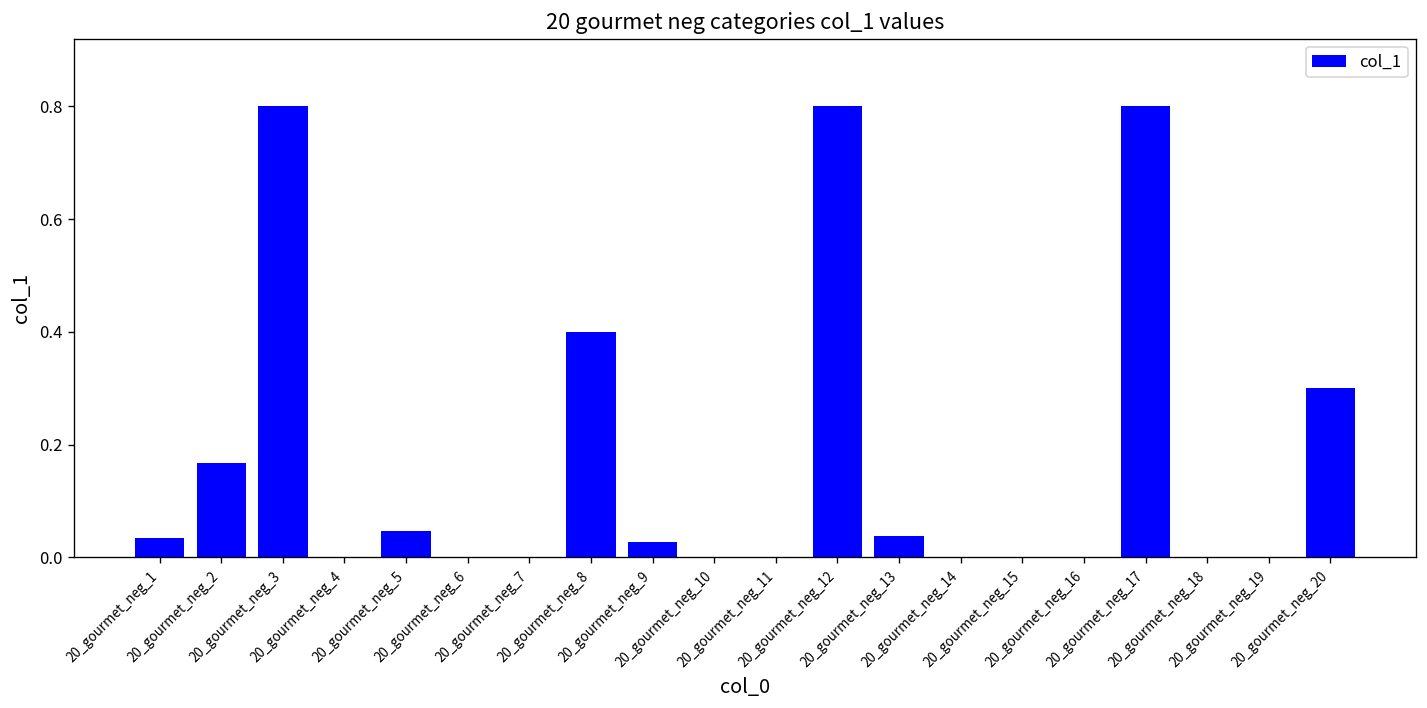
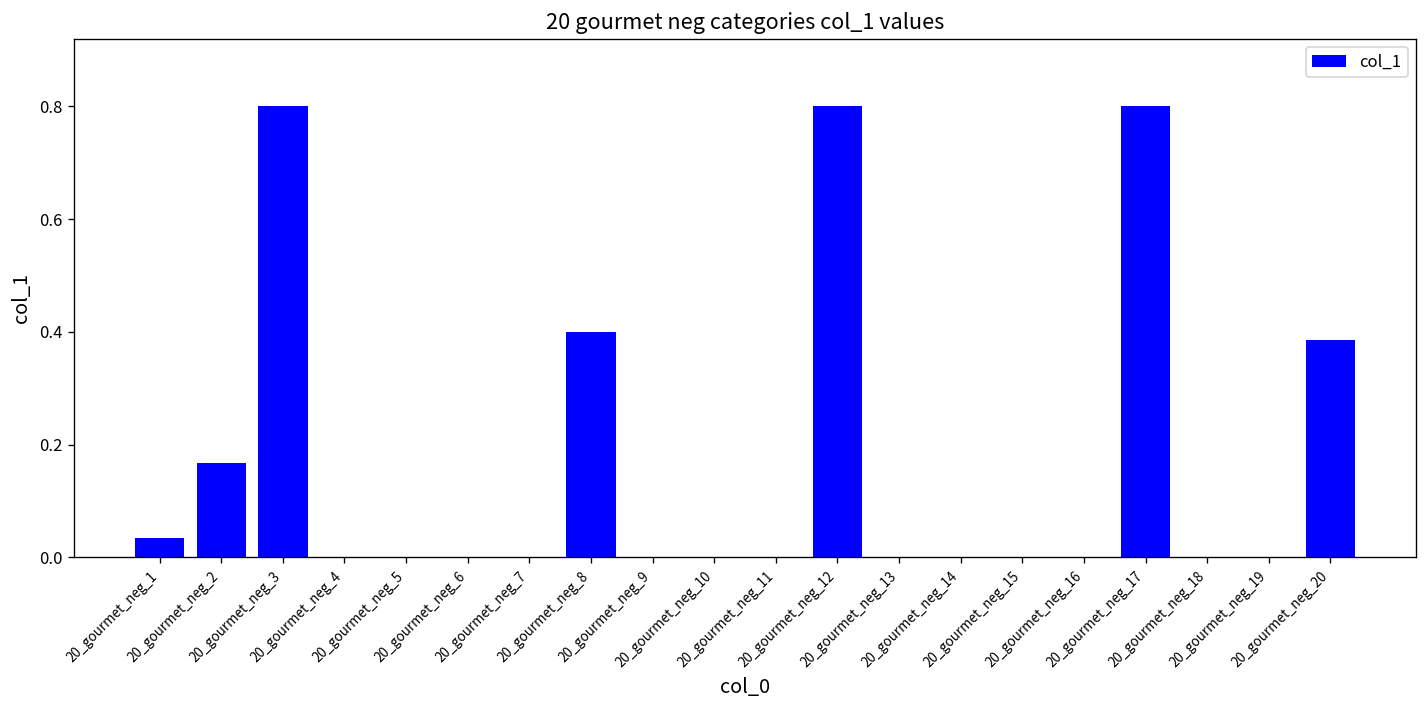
  {
    "20_gourmet_neg_1": 0.04,
    "20_gourmet_neg_2": 0.17,
    "20_gourmet_neg_3": 0.80,
-   "20_gourmet_neg_5": 0.05,
+   "20_gourmet_neg_5": 0.00,
    "20_gourmet_neg_8": 0.40,
-   "20_gourmet_neg_9": 0.03,
+   "20_gourmet_neg_9": 0.00,
    "20_gourmet_neg_12": 0.80,
-   "20_gourmet_neg_13": 0.04,
+   "20_gourmet_neg_13": 0.00,
    "20_gourmet_neg_17": 0.80,
-   "20_gourmet_neg_20": 0.30
+   "20_gourmet_neg_20": 0.39
  }
